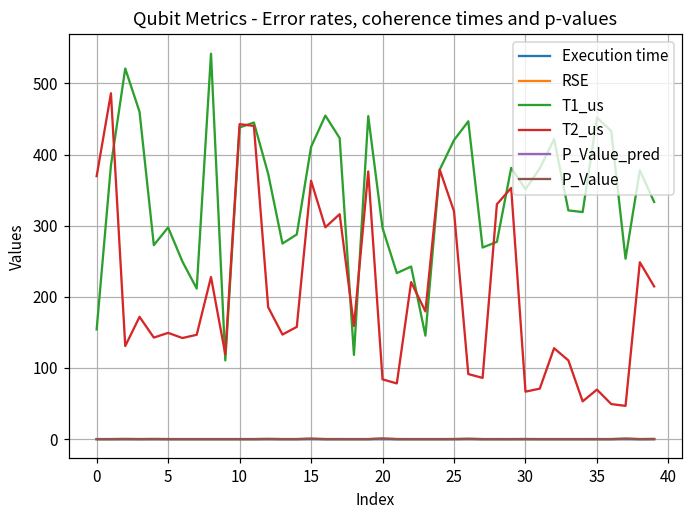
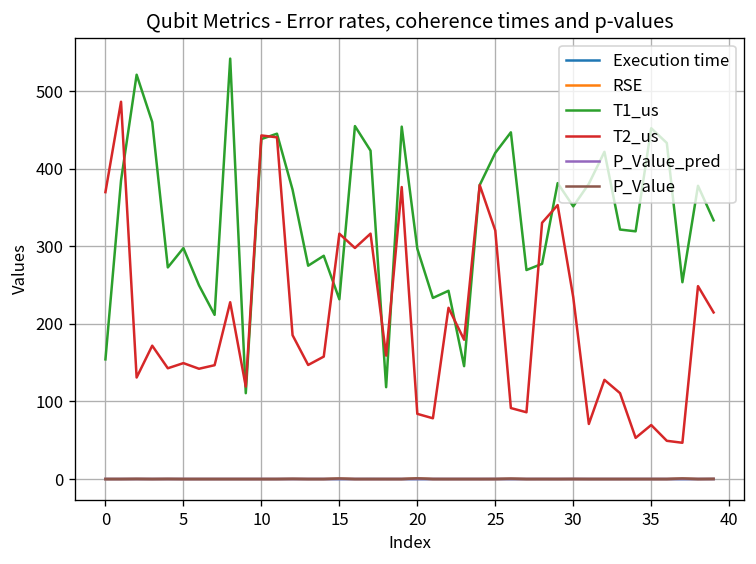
  {
    "P_Value": {
      "0": 0,
      "5": 0,
      "10": 0,
      "15": 0,
      "20": 0,
      "25": 0,
      "30": 0,
      "35": 0
    },
    "T1_us": {
      "0": 150,
      "5": 300,
      "10": 440,
-     "15": 410,
+     "15": 230,
      "20": 300,
      "25": 420,
      "30": 350
    },
    "T2_us": {
      "0": 370,
      "5": 150,
      "10": 440,
-     "15": 360,
+     "15": 320,
      "20": 80,
      "25": 320,
-     "30": 70,
+     "30": 230,
      "35": 70
    }
  }
